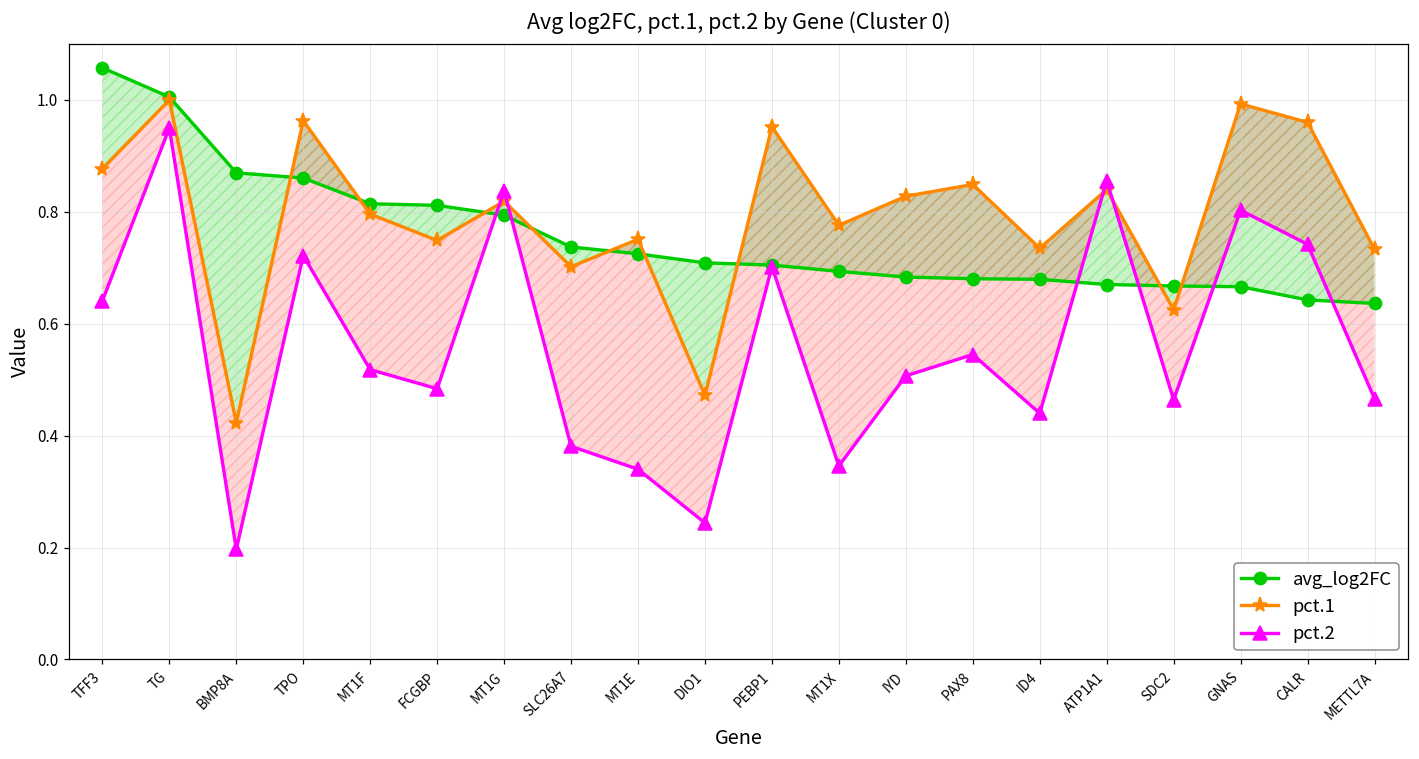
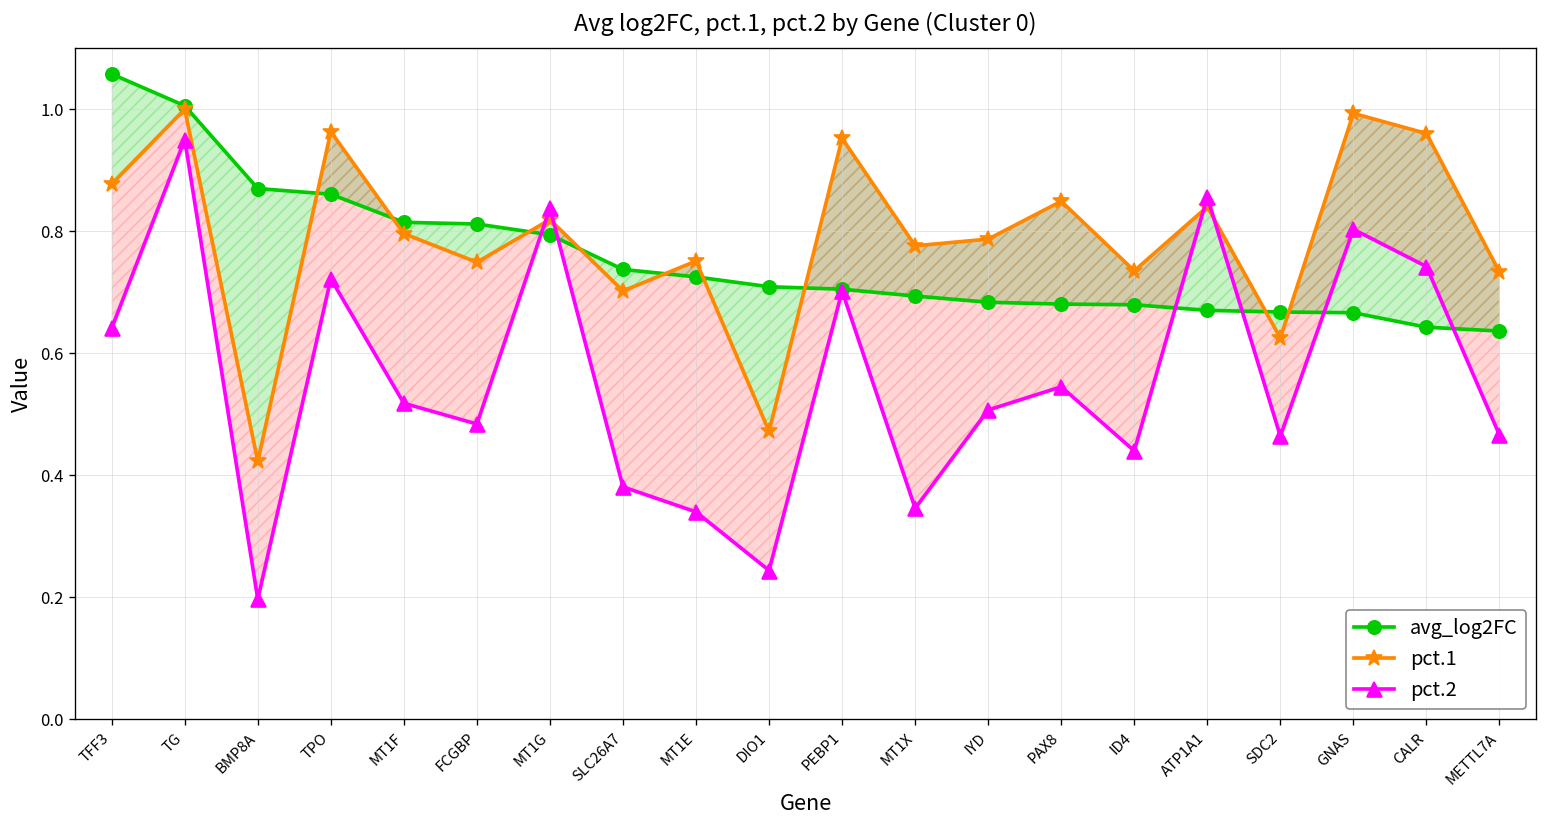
  {
    "pct.2": {
      "TFF3": 0.64,
      "TG": 0.95,
      "BMP8A": 0.20,
      "TPO": 0.72,
      "MT1F": 0.52,
      "FCGBP": 0.48,
      "SLC26A7": 0.38,
      "MT1E": 0.34,
      "DIO1": 0.24,
      "MT1X": 0.35,
      "IYD": 0.51,
      "PAX8": 0.55,
      "ID4": 0.44,
      "SDC2": 0.46,
      "GNAS": 0.80,
      "CALR": 0.74,
      "METTL7A": 0.47
    },
    "pct.1": {
-     "IYD": 0.83
+     "IYD": 0.79
    }
  }
